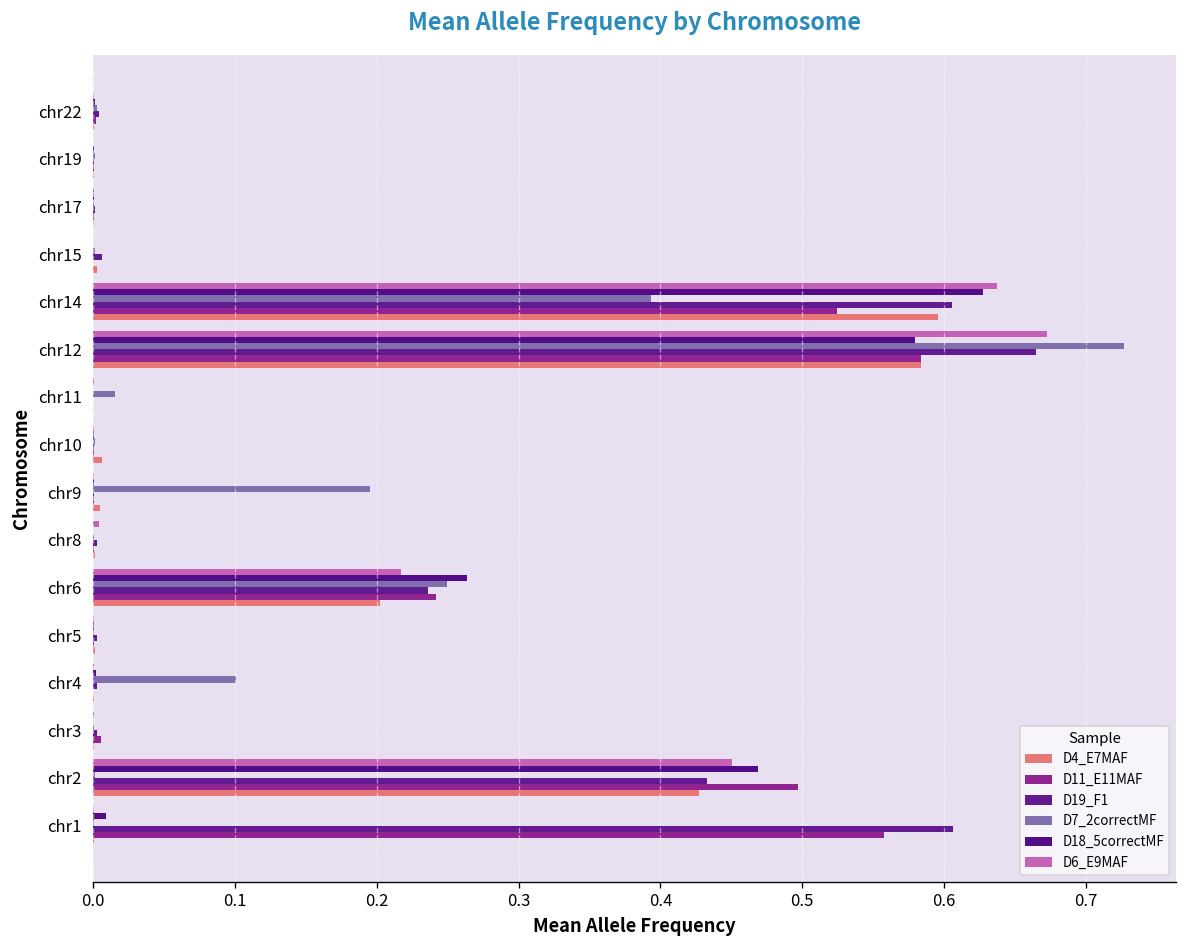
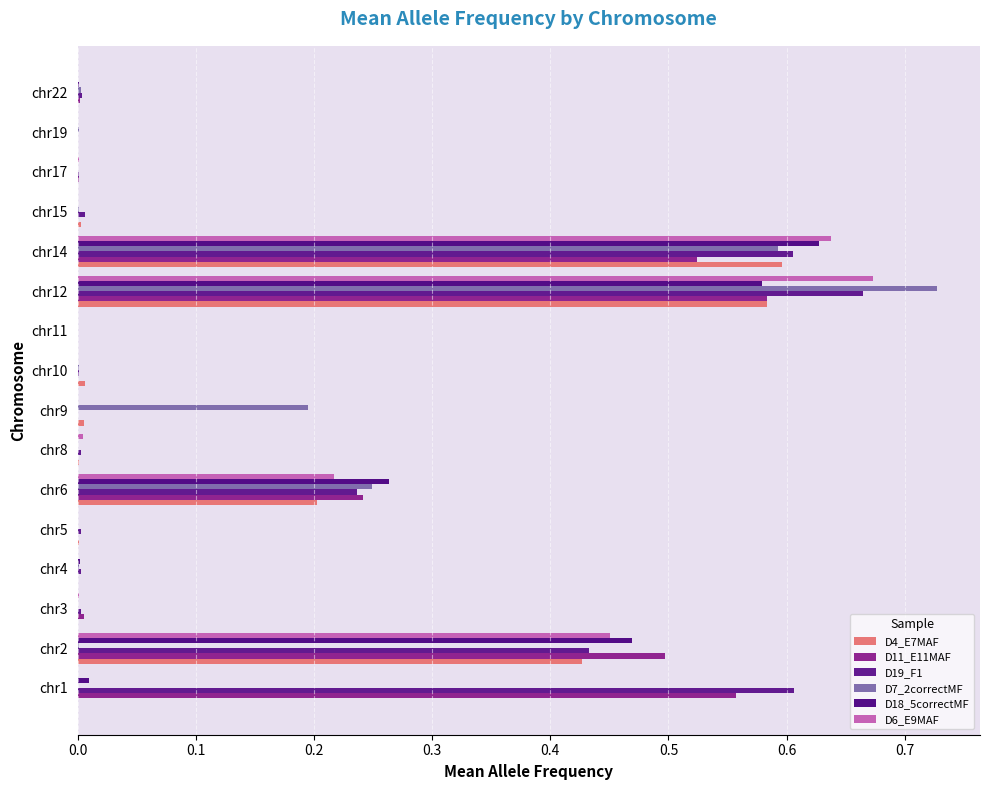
  {
    "D4_E7MAF": {
      "chr15": 0.003,
      "chr14": 0.596,
      "chr12": 0.584,
      "chr10": 0.006,
      "chr9": 0.005,
      "chr6": 0.202,
      "chr2": 0.427
    },
    "D7_2correctMF": {
      "chr22": 0.002,
-     "chr14": 0.393,
+     "chr14": 0.593,
      "chr12": 0.727,
-     "chr11": 0.016,
+     "chr11": 0.000,
      "chr9": 0.195,
      "chr6": 0.249,
-     "chr4": 0.101
+     "chr4": 0.001
    },
    "D6_E9MAF": {
      "chr15": 0.000,
      "chr14": 0.637,
      "chr12": 0.673,
      "chr8": 0.004,
      "chr6": 0.217,
      "chr2": 0.450
    }
  }
